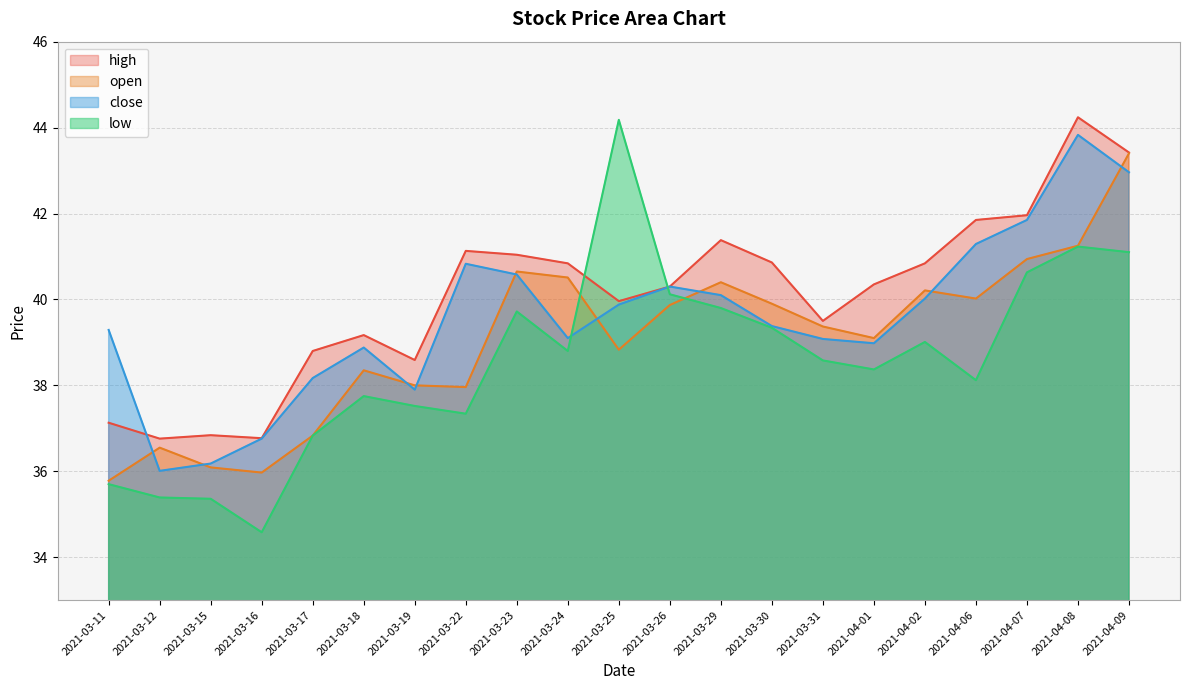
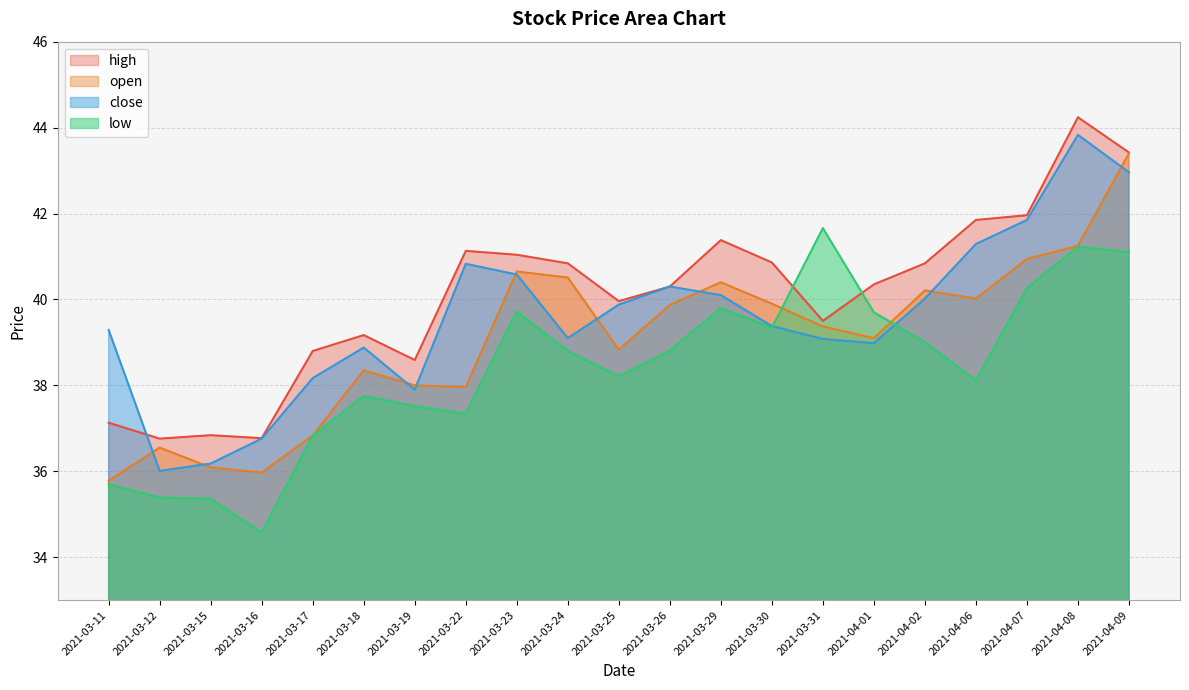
  {
    "close": {
      "2021-03-11": 39.3,
      "2021-03-12": 36.0,
      "2021-03-15": 36.2,
      "2021-03-17": 38.2,
      "2021-03-18": 38.9,
      "2021-03-19": 37.9,
      "2021-03-22": 40.8,
      "2021-03-23": 40.6,
      "2021-03-24": 39.1,
      "2021-03-25": 39.9,
      "2021-03-29": 40.1,
      "2021-03-31": 39.1,
      "2021-04-01": 39.0,
      "2021-04-02": 40.0,
      "2021-04-06": 41.3,
      "2021-04-07": 41.9,
      "2021-04-08": 43.8,
      "2021-04-09": 43.0
    },
    "low": {
      "2021-03-11": 35.7,
      "2021-03-12": 35.4,
      "2021-03-15": 35.4,
      "2021-03-16": 34.6,
      "2021-03-18": 37.8,
      "2021-03-19": 37.5,
      "2021-03-22": 37.3,
      "2021-03-23": 39.7,
      "2021-03-24": 38.8,
-     "2021-03-25": 44.2,
-     "2021-03-26": 40.1,
+     "2021-03-25": 38.2,
+     "2021-03-26": 38.8,
      "2021-03-29": 39.8,
-     "2021-03-31": 38.6,
-     "2021-04-01": 38.4,
+     "2021-03-31": 41.7,
+     "2021-04-01": 39.7,
      "2021-04-02": 39.0,
      "2021-04-06": 38.1,
-     "2021-04-07": 40.6,
+     "2021-04-07": 40.3,
      "2021-04-09": 41.1
    }
  }
